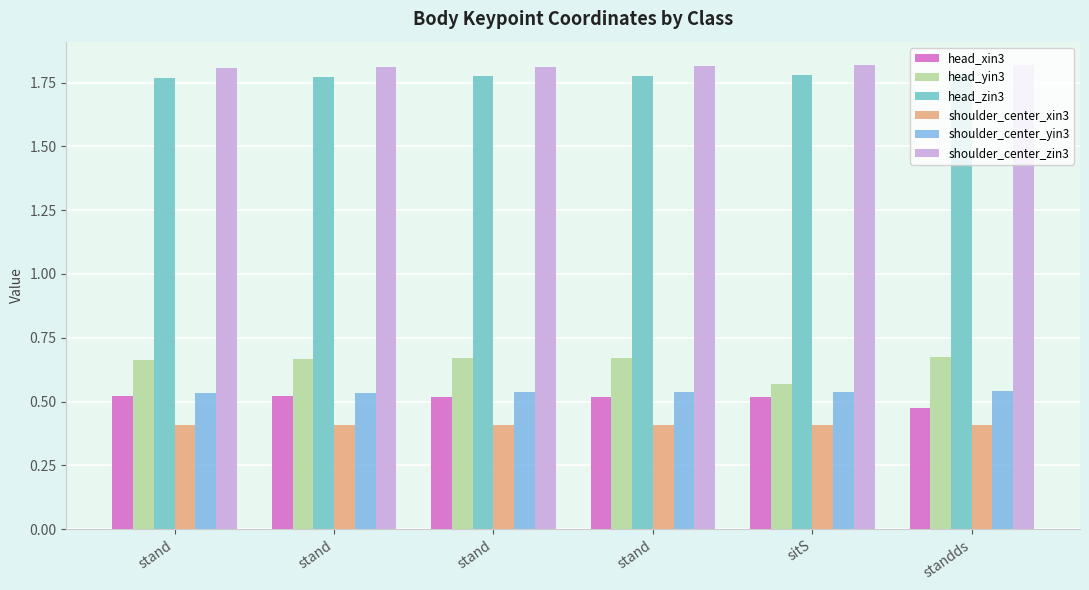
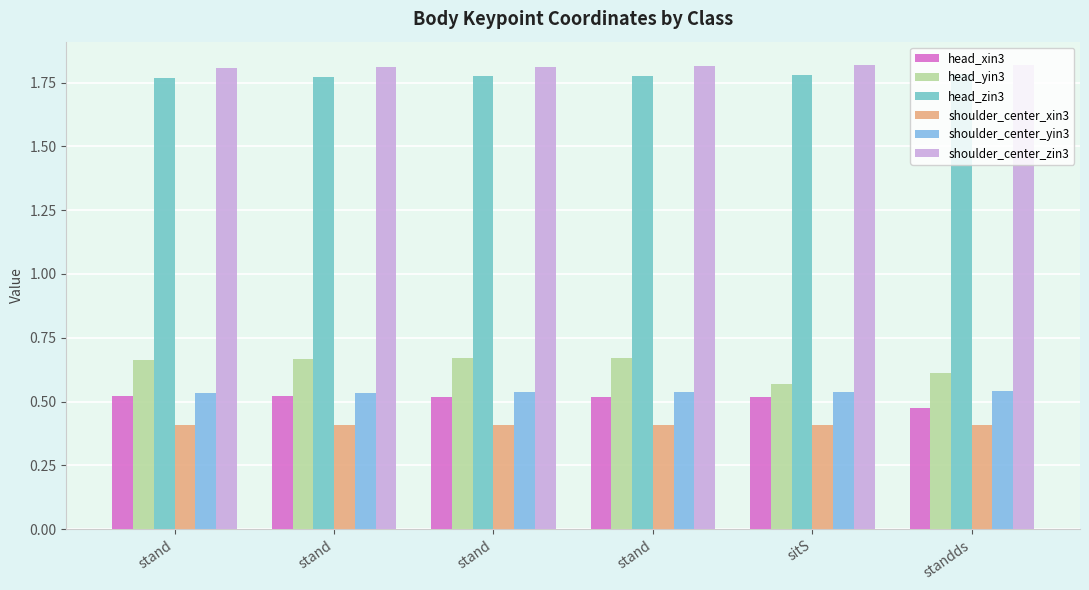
  {
    "head_xin3": {
      "sitS": 0.52,
      "standds": 0.48
    },
    "head_yin3": {
      "sitS": 0.57,
-     "standds": 0.68
+     "standds": 0.61
    },
    "shoulder_center_xin3": {
      "sitS": 0.41,
      "standds": 0.41
    },
    "shoulder_center_zin3": {
      "sitS": 1.82
    }
  }
